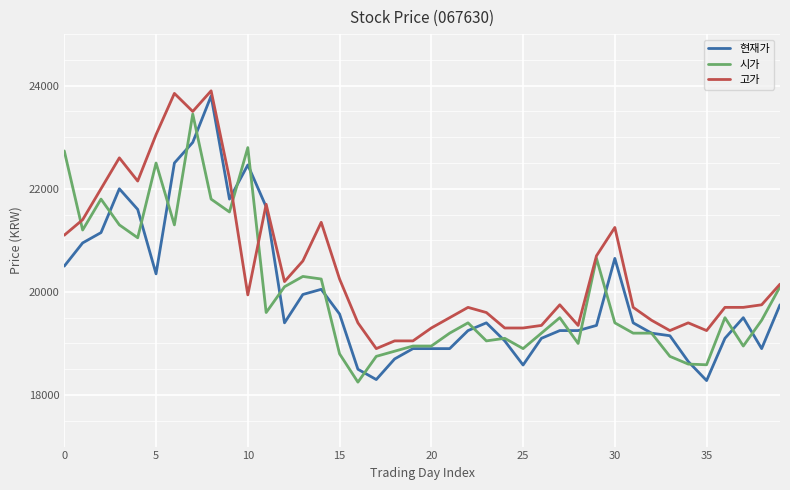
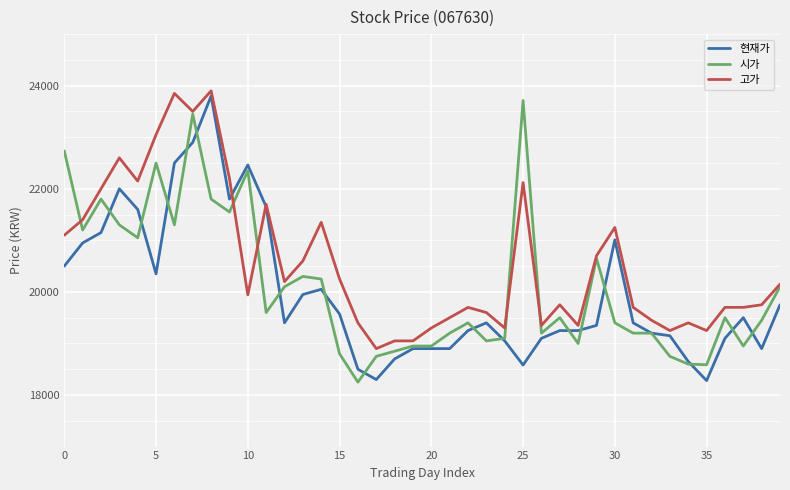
  {
    "현재가": {
      "0": 20500,
      "5": 20400,
      "10": 22500,
      "15": 19600,
      "20": 18900,
      "25": 18600,
-     "30": 20700,
+     "30": 21000,
      "35": 18300
    },
    "시가": {
      "0": 22700,
      "5": 22500,
-     "10": 22800,
+     "10": 22400,
      "15": 18800,
      "20": 19000,
-     "25": 18900,
+     "25": 23700,
      "30": 19400,
      "35": 18600
    },
    "고가": {
      "0": 21100,
      "5": 23100,
      "10": 19900,
      "15": 20300,
      "20": 19300,
-     "25": 19300,
+     "25": 22100,
      "30": 21300,
      "35": 19300
    }
  }
